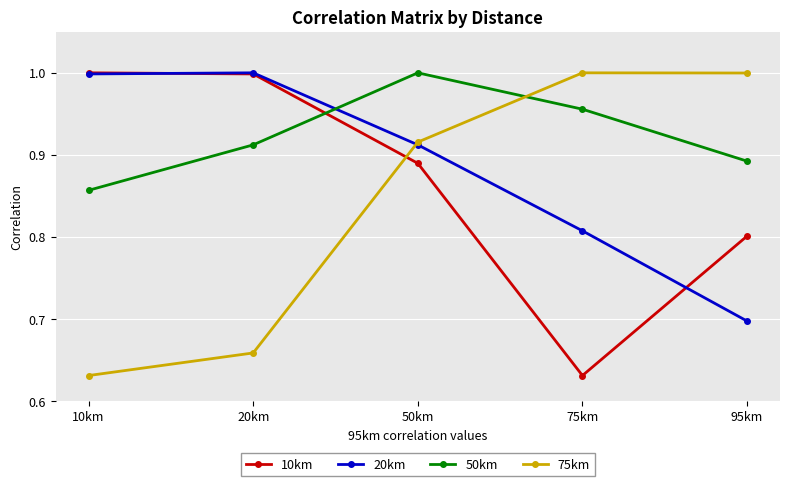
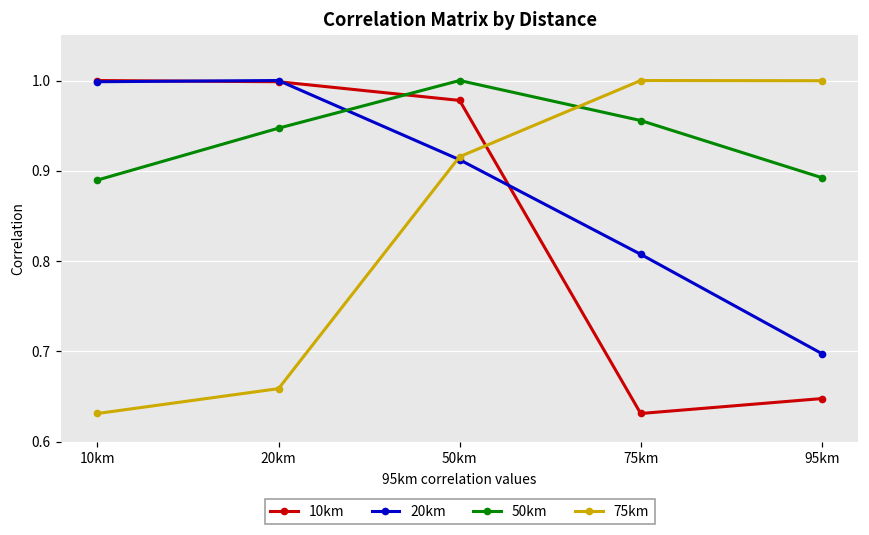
  {
    "10km": {
-     "50km": 0.89,
+     "50km": 0.98,
      "75km": 0.63,
-     "95km": 0.80
+     "95km": 0.65
    },
    "20km": {
      "50km": 0.91,
      "75km": 0.81,
      "95km": 0.70
    },
    "50km": {
-     "10km": 0.86,
-     "20km": 0.91,
+     "10km": 0.89,
+     "20km": 0.95,
      "50km": 1.00,
      "75km": 0.96,
      "95km": 0.89
    },
    "75km": {
      "10km": 0.63,
      "20km": 0.66,
      "50km": 0.92,
      "75km": 1.00,
      "95km": 1.00
    }
  }
